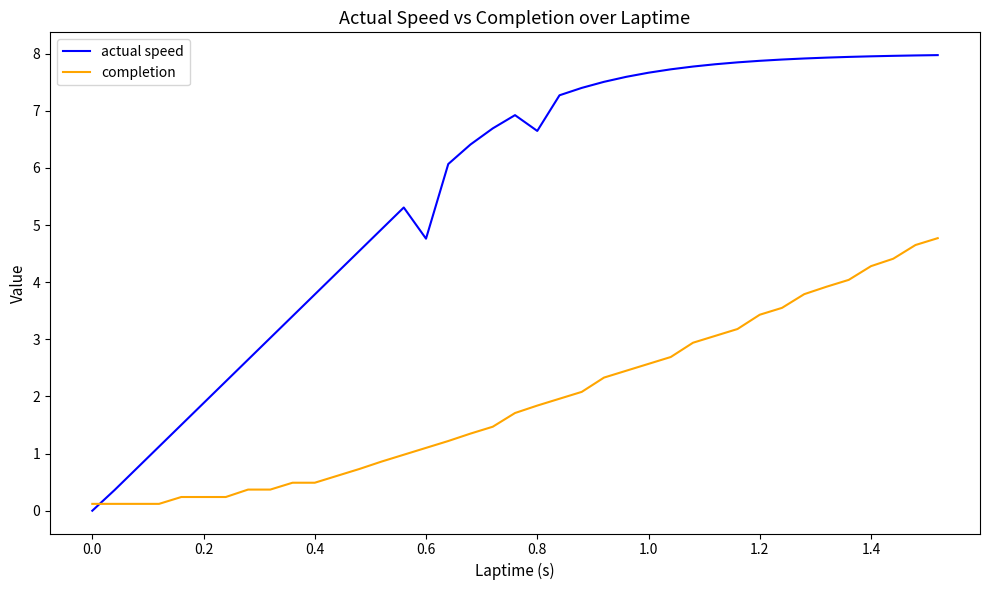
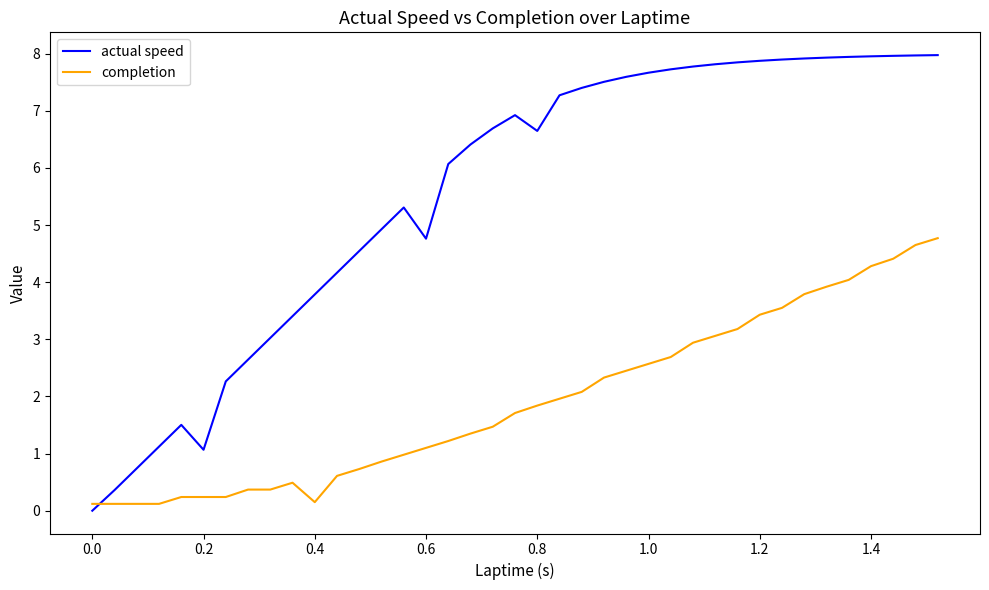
  {
    "actual speed": {
      "0.0": 0.0,
-     "0.2": 1.9,
+     "0.2": 1.1,
      "0.4": 3.8,
      "0.6": 4.8,
      "0.8": 6.6,
      "1.0": 7.7,
      "1.2": 7.9,
      "1.4": 8.0
    },
    "completion": {
      "0.0": 0.1,
      "0.2": 0.2,
-     "0.4": 0.5,
+     "0.4": 0.2,
      "0.6": 1.1,
      "0.8": 1.8,
      "1.0": 2.6,
      "1.2": 3.4,
      "1.4": 4.3
    }
  }
